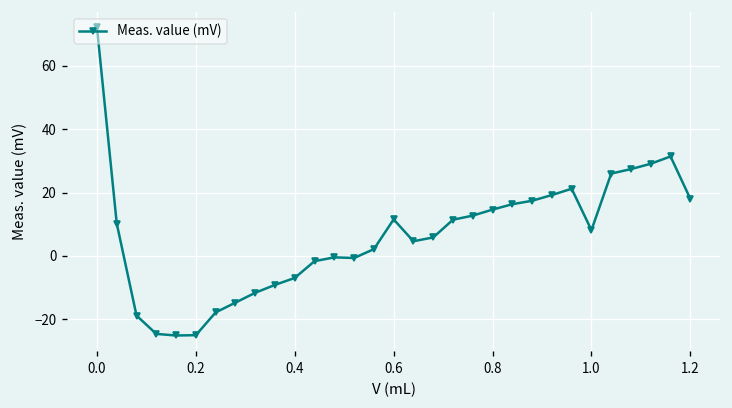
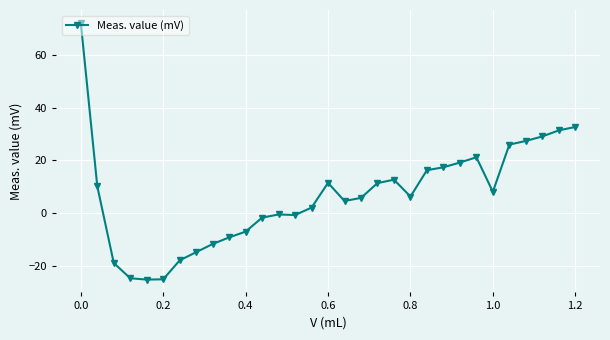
  {
    "0.2": -25,
    "0.4": -7,
    "0.6": 12,
-   "0.8": 15,
+   "0.8": 6,
    "1.0": 8,
-   "1.2": 18
+   "1.2": 33
  }
